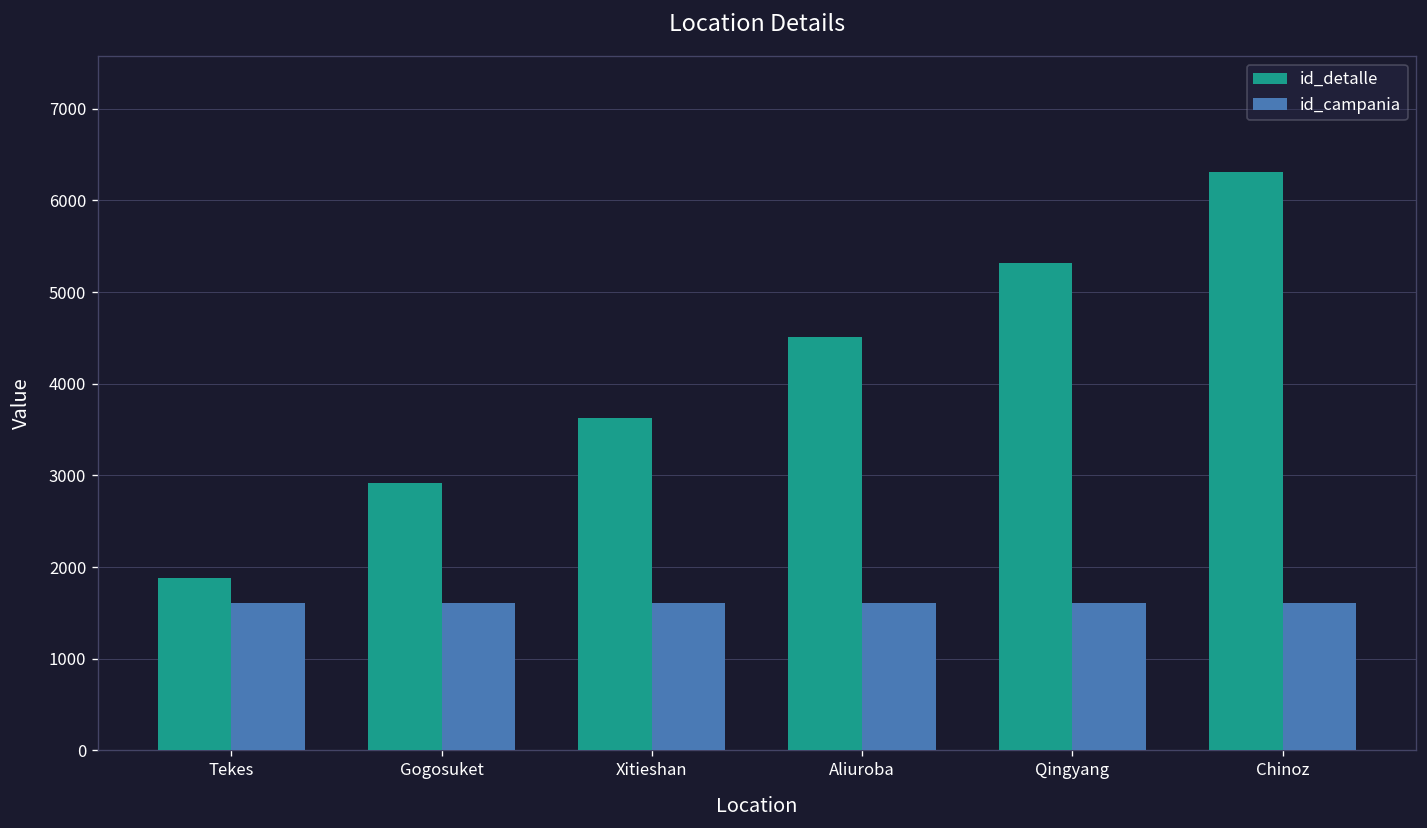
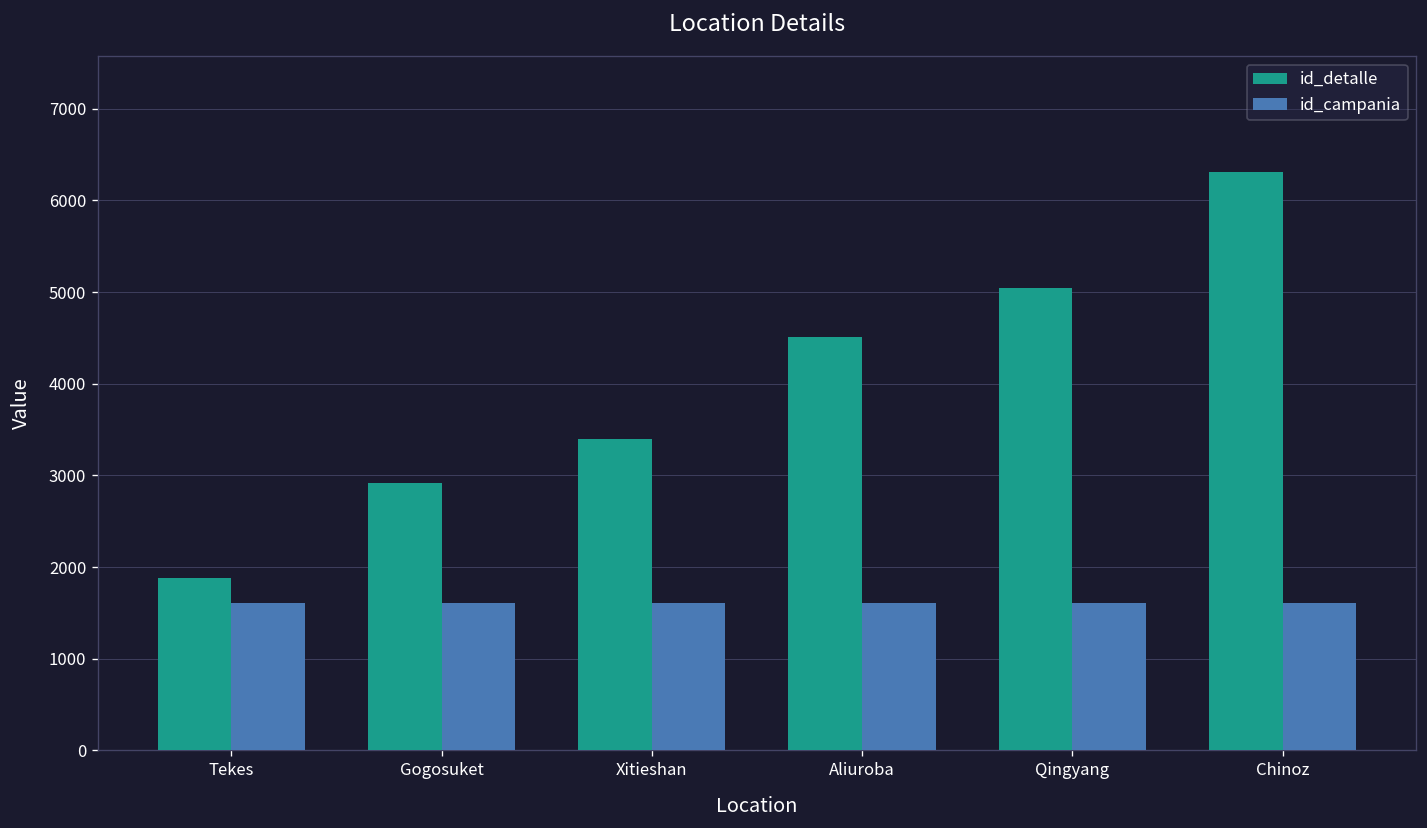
  {
    "id_detalle": {
      "Tekes": 1900,
      "Gogosuket": 2900,
-     "Xitieshan": 3600,
+     "Xitieshan": 3400,
      "Aliuroba": 4500,
-     "Qingyang": 5300,
+     "Qingyang": 5000,
      "Chinoz": 6300
    },
    "id_campania": {
      "Tekes": 1600,
      "Gogosuket": 1600,
      "Xitieshan": 1600,
      "Aliuroba": 1600,
      "Qingyang": 1600,
      "Chinoz": 1600
    }
  }
